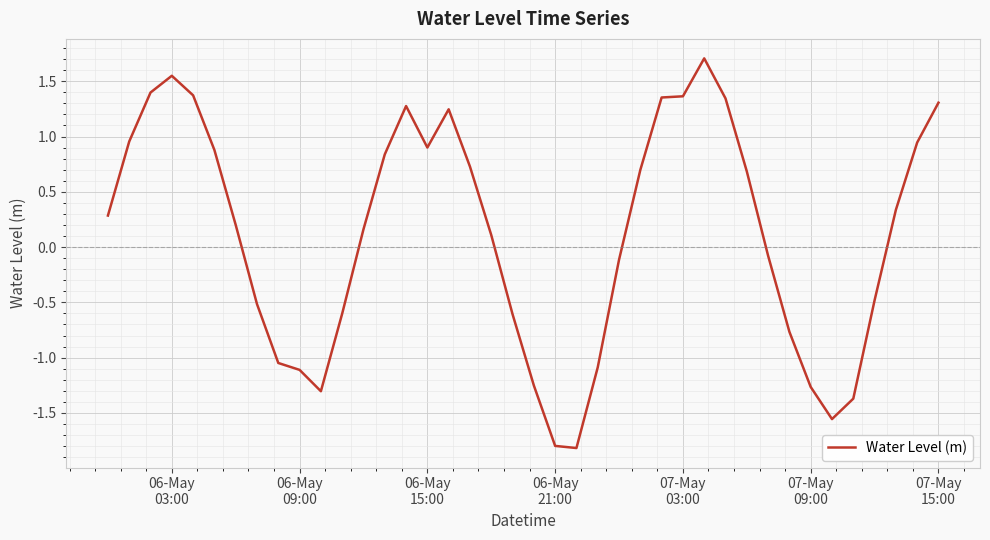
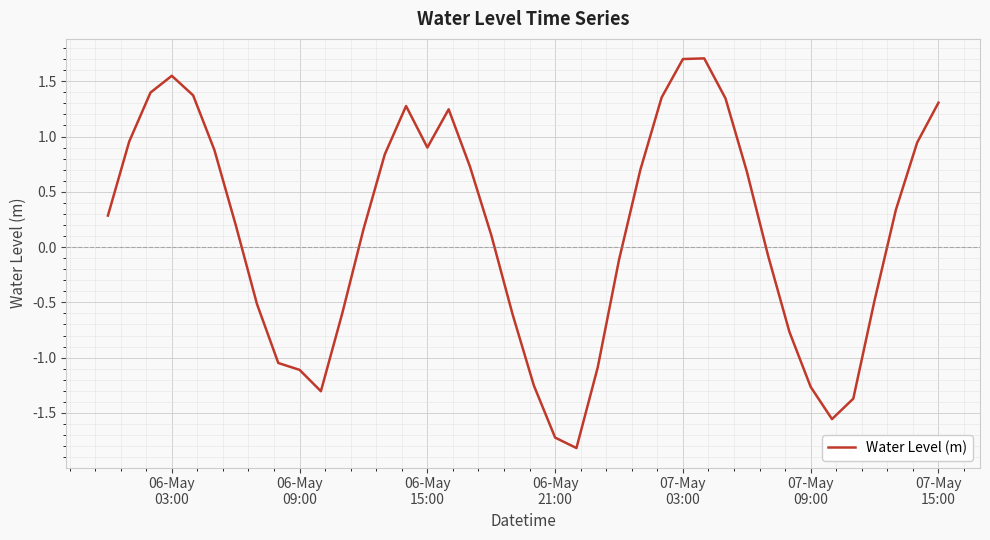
  {
    "06-May 03:00": 1.55,
    "06-May 09:00": -1.11,
    "06-May 15:00": 0.90,
-   "06-May 21:00": -1.80,
-   "07-May 03:00": 1.36,
+   "06-May 21:00": -1.72,
+   "07-May 03:00": 1.70,
    "07-May 09:00": -1.26,
    "07-May 15:00": 1.31
  }
